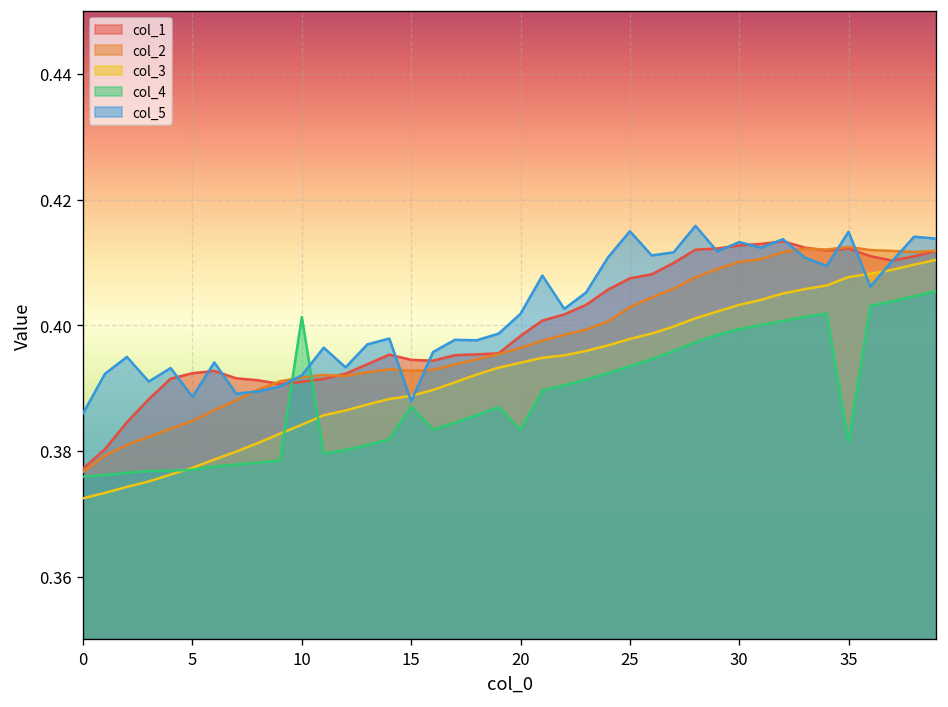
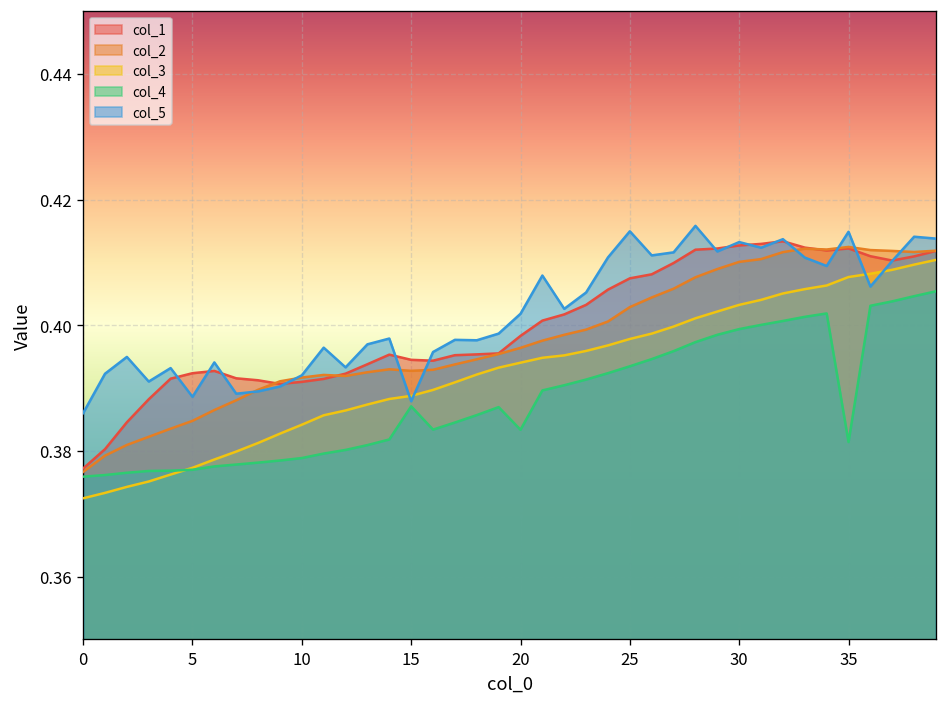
  {
    "col_4": {
      "0": 0.376,
-     "10": 0.401,
+     "10": 0.379,
      "15": 0.387,
      "20": 0.383,
      "25": 0.393,
      "30": 0.399,
      "35": 0.381
    },
    "col_5": {
      "0": 0.386,
      "5": 0.389,
      "15": 0.388,
      "20": 0.402,
      "25": 0.415,
      "30": 0.413,
      "35": 0.415
    }
  }
